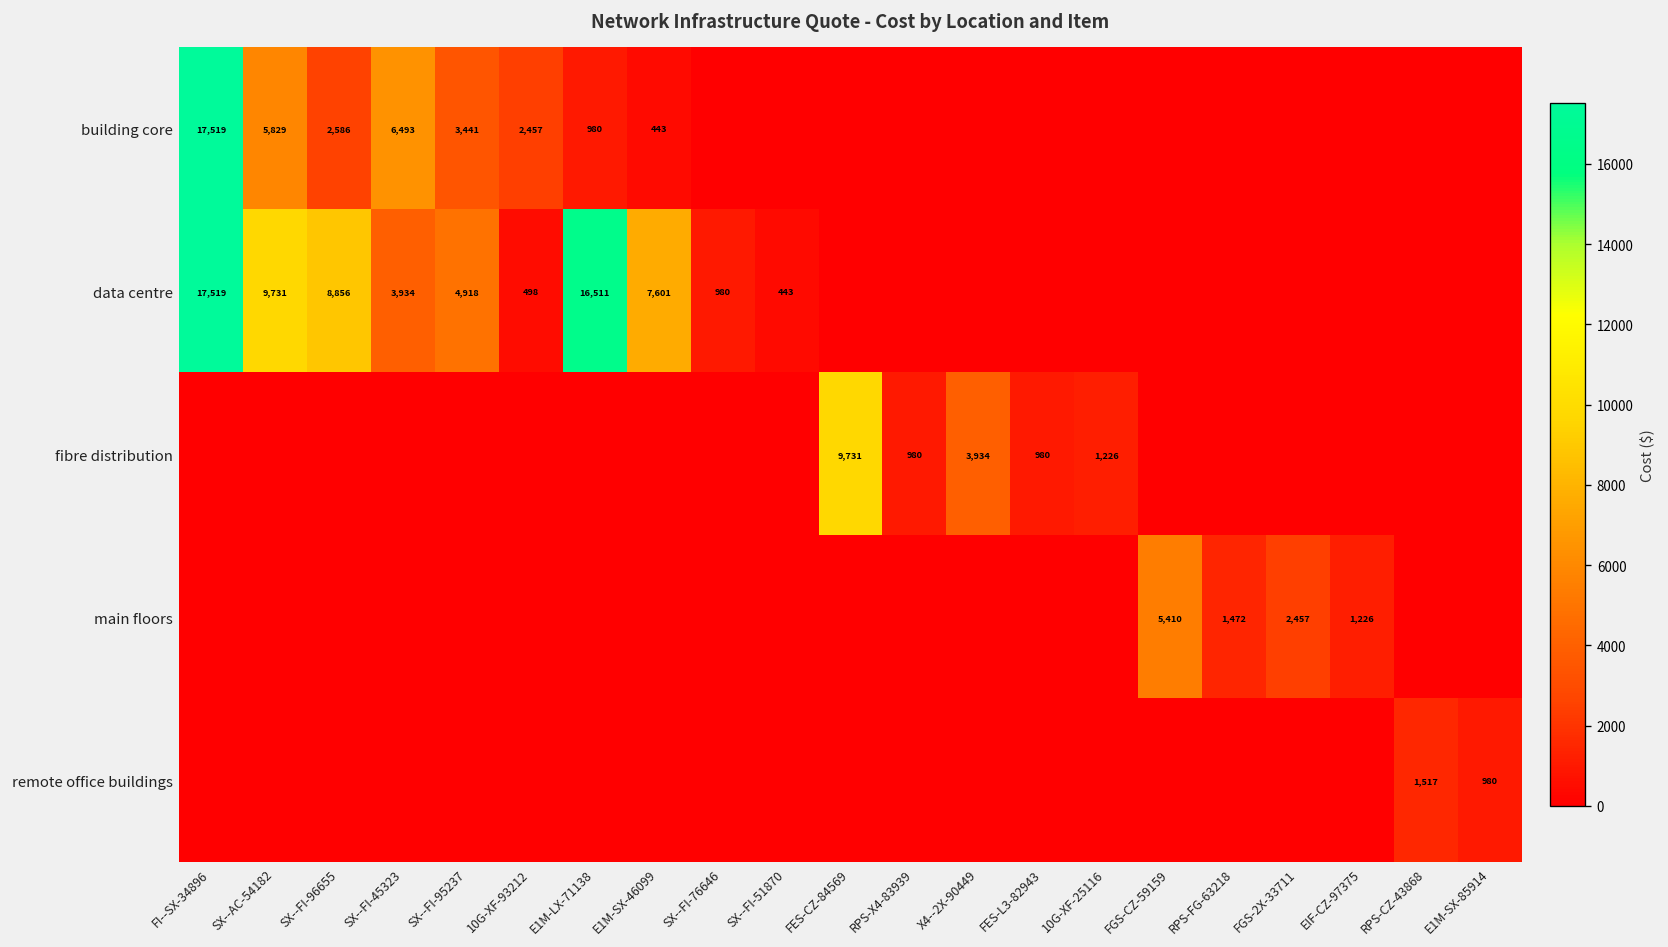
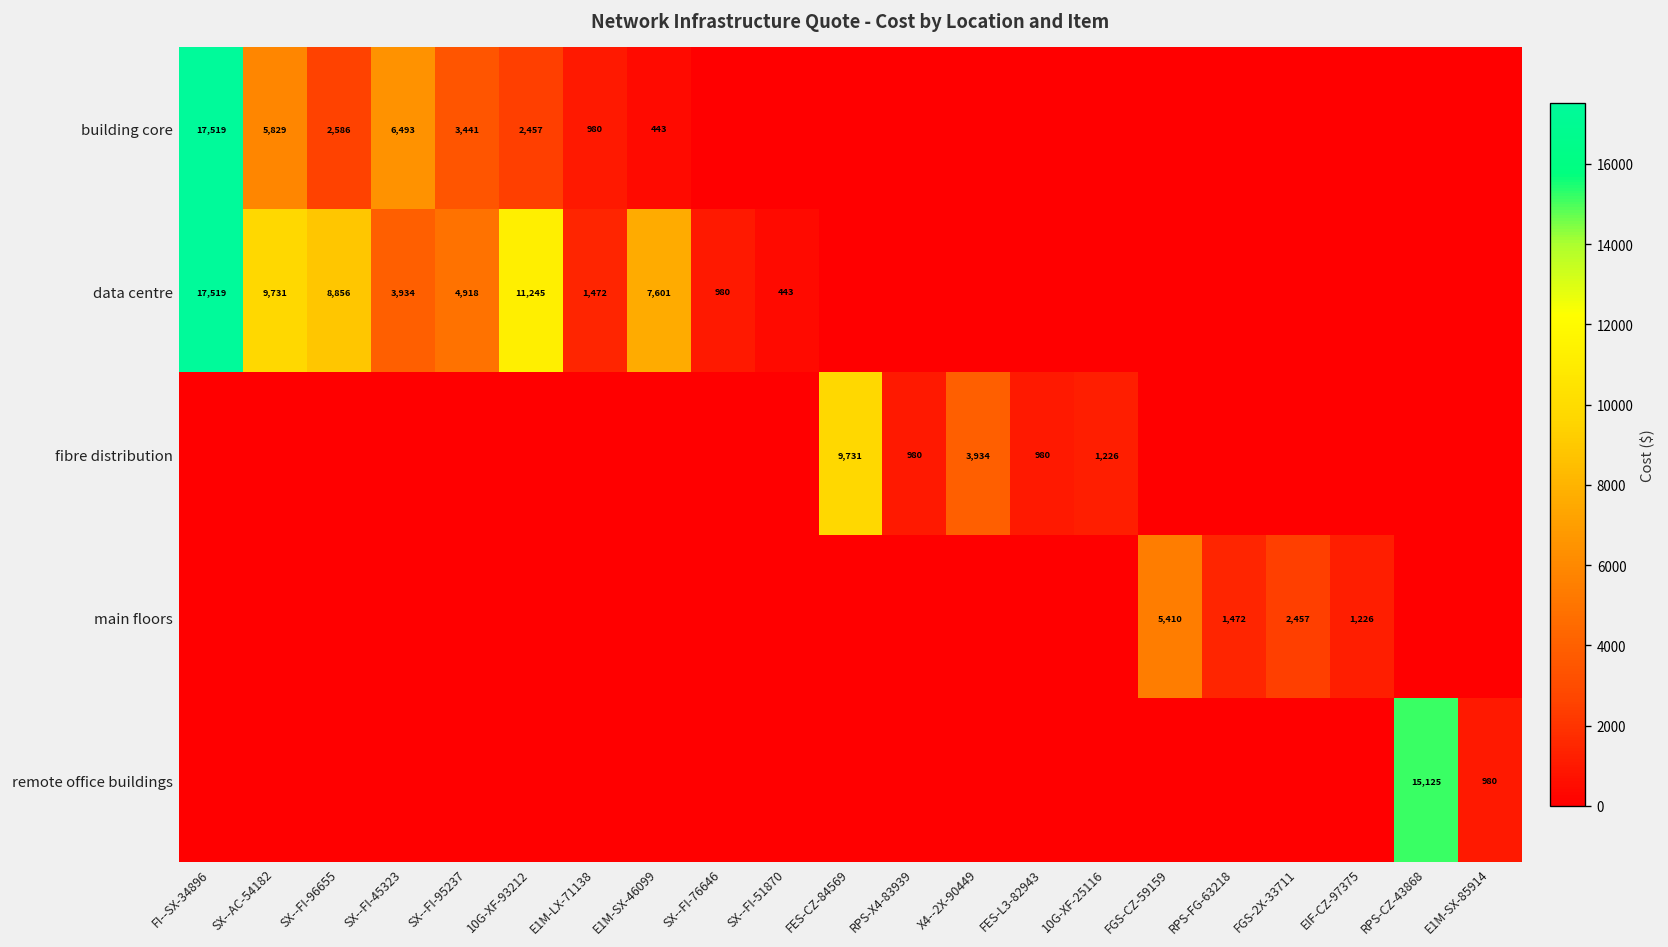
  {
    "building core": {
      "FI--SX-34896": "17,519",
      "SX--AC-54182": "5,829",
      "SX--FI-96655": "2,586",
      "SX--FI-45323": "6,493",
      "SX--FI-95237": "3,441",
      "10G-XF-93212": "2,457",
      "E1M-LX-71138": "980",
      "E1M-SX-46099": "443"
    },
    "data centre": {
      "FI--SX-34896": "17,519",
      "SX--AC-54182": "9,731",
      "SX--FI-96655": "8,856",
      "SX--FI-45323": "3,934",
      "SX--FI-95237": "4,918",
-     "10G-XF-93212": "498",
-     "E1M-LX-71138": "16,511",
+     "10G-XF-93212": "11,245",
+     "E1M-LX-71138": "1,472",
      "E1M-SX-46099": "7,601",
      "SX--FI-76646": "980",
      "SX--FI-51870": "443"
    },
    "fibre distribution": {
      "FES-CZ-84569": "9,731",
      "RPS-X4-83939": "980",
      "X4--2X-90449": "3,934",
      "FES-L3-82943": "980",
      "10G-XF-25116": "1,226"
    },
    "main floors": {
      "FGS-CZ-59159": "5,410",
      "RPS-FG-63218": "1,472",
      "FGS-2X-33711": "2,457",
      "EIF-CZ-97375": "1,226"
    },
    "remote office buildings": {
-     "RPS-CZ-43868": "1,517",
+     "RPS-CZ-43868": "15,125",
      "E1M-SX-85914": "980"
    }
  }
